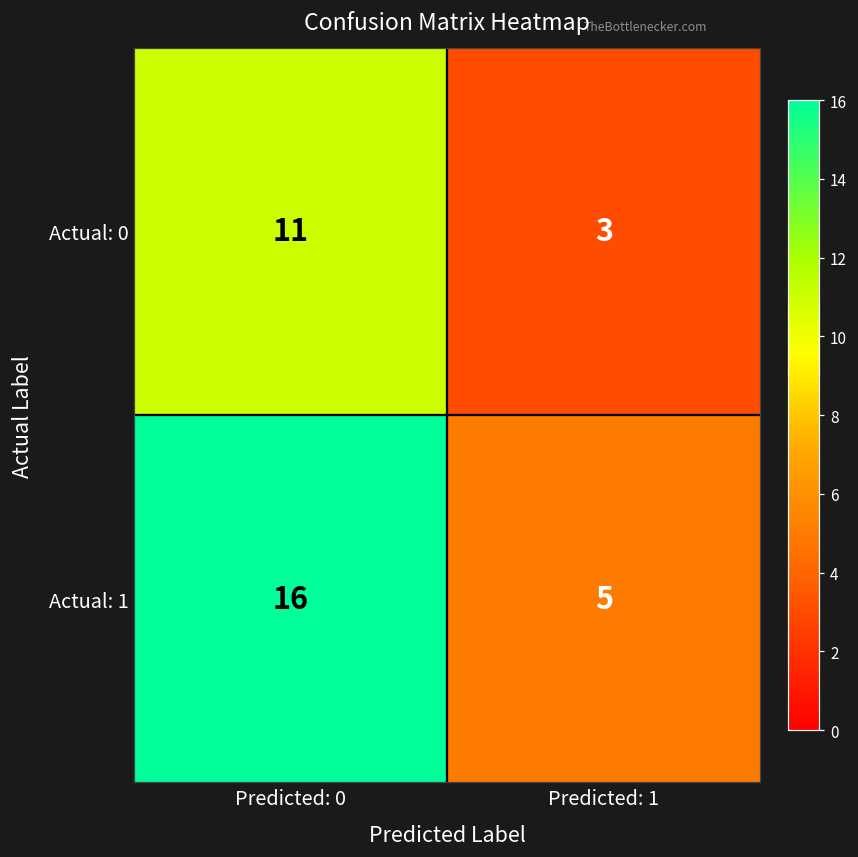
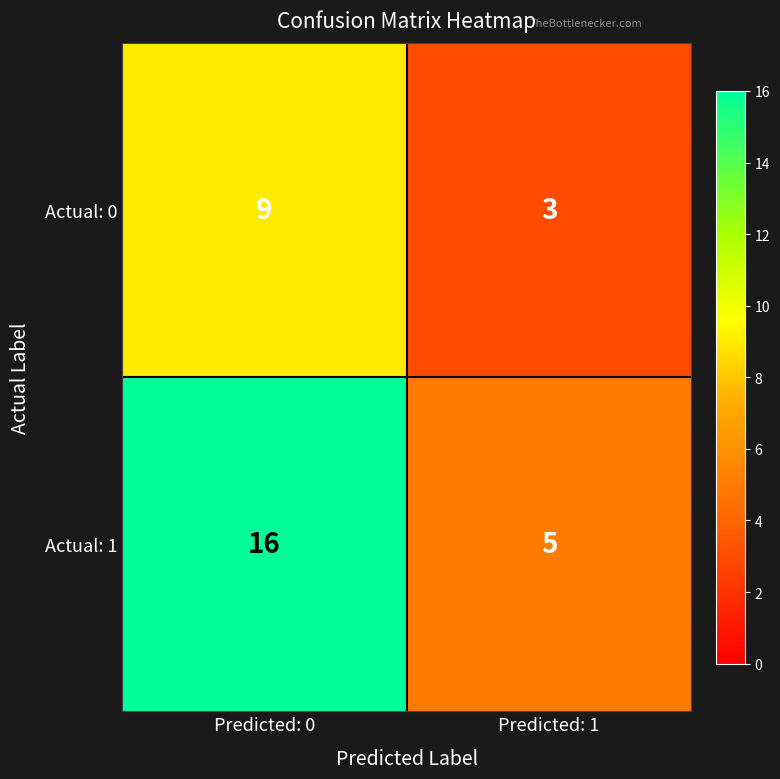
  {
    "Actual: 0": {
-     "Predicted: 0": 11,
+     "Predicted: 0": 9,
      "Predicted: 1": 3
    },
    "Actual: 1": {
      "Predicted: 0": 16,
      "Predicted: 1": 5
    }
  }
